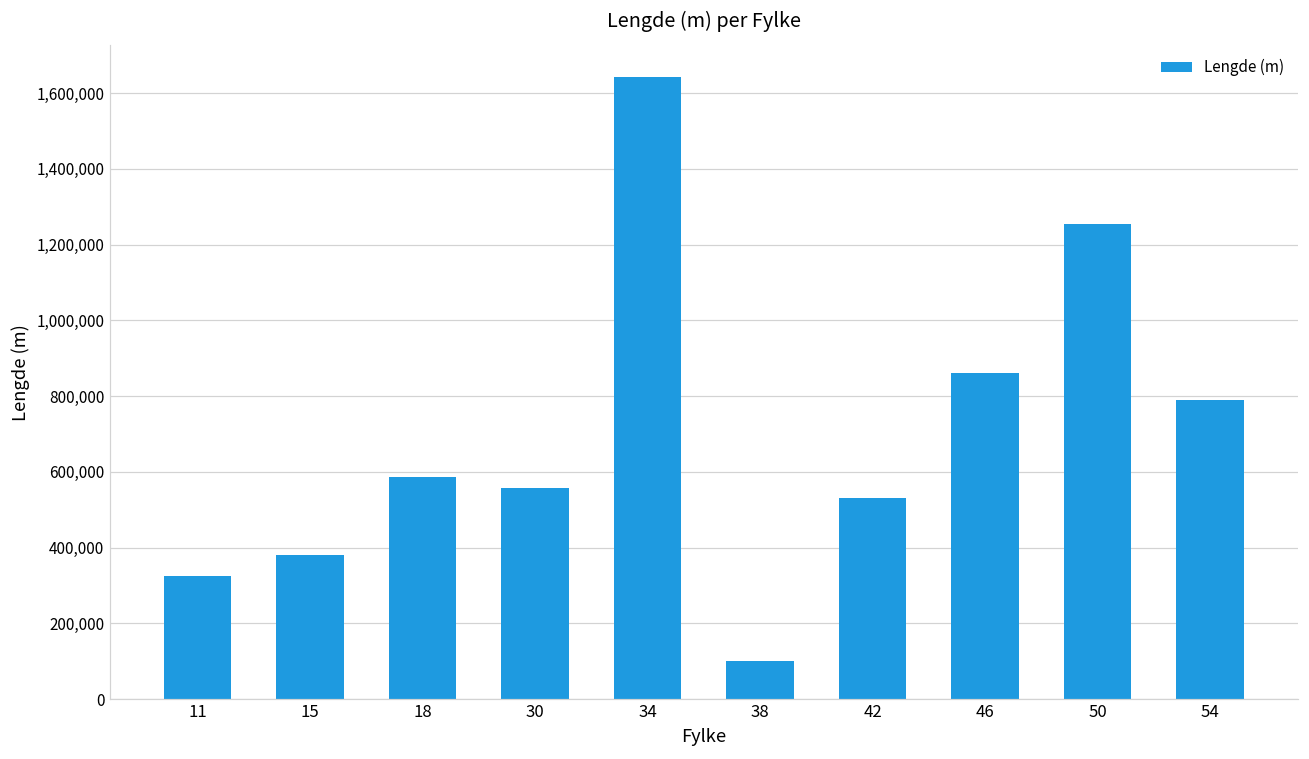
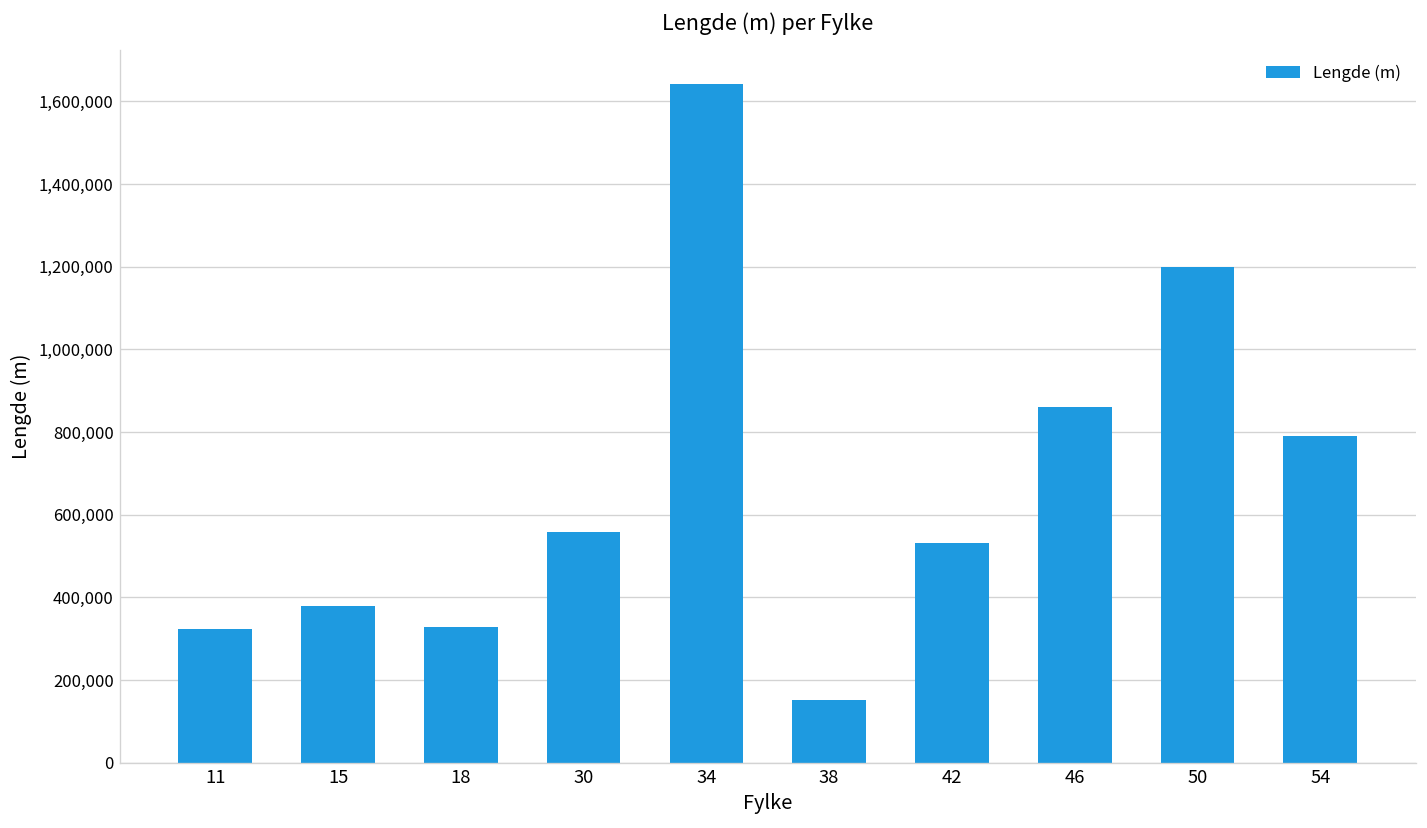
  {
    "11": "320,000",
    "15": "380,000",
-   "18": "590,000",
+   "18": "330,000",
    "30": "560,000",
    "34": "1,640,000",
-   "38": "100,000",
+   "38": "150,000",
    "42": "530,000",
    "46": "860,000",
-   "50": "1,260,000",
+   "50": "1,200,000",
    "54": "790,000"
  }
